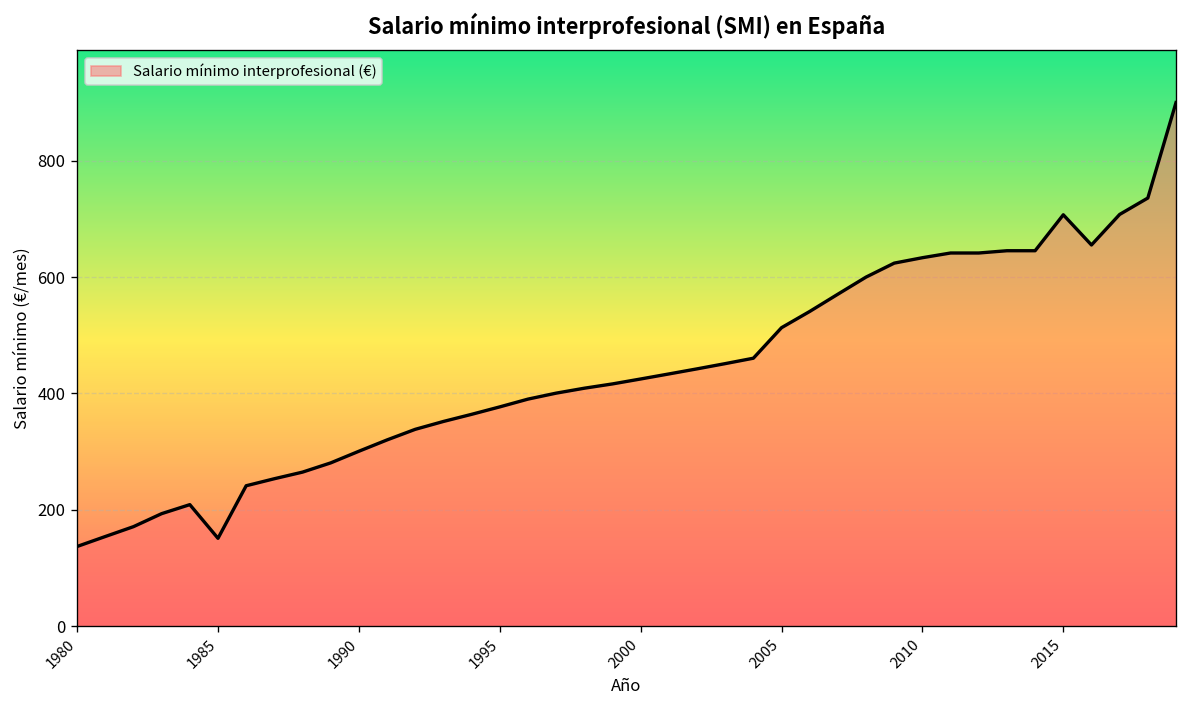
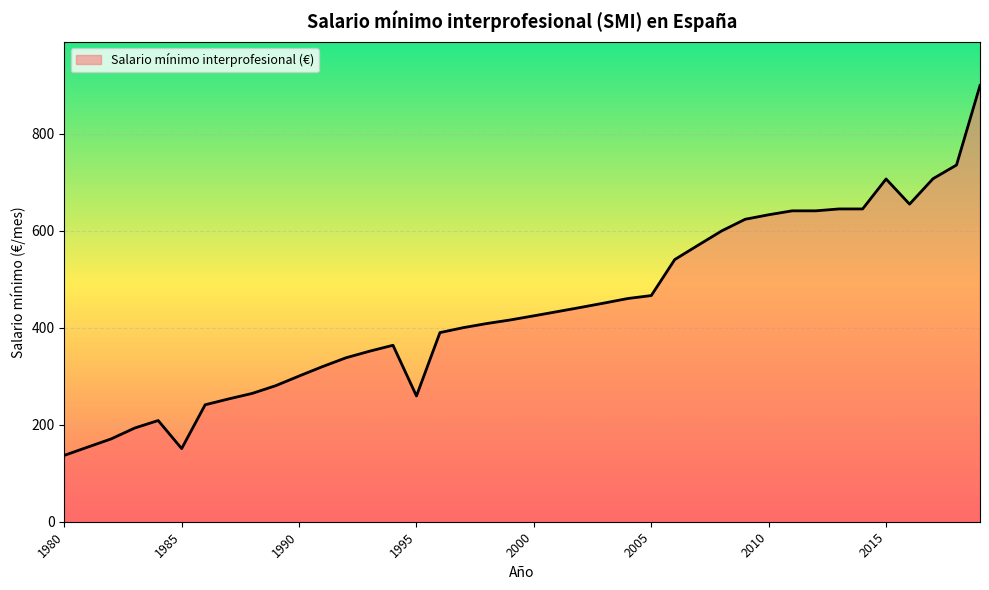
  {
    "1980": 140,
    "1985": 150,
    "1990": 300,
-   "1995": 380,
+   "1995": 260,
    "2000": 420,
-   "2005": 510,
+   "2005": 470,
    "2010": 630,
    "2015": 710
  }
